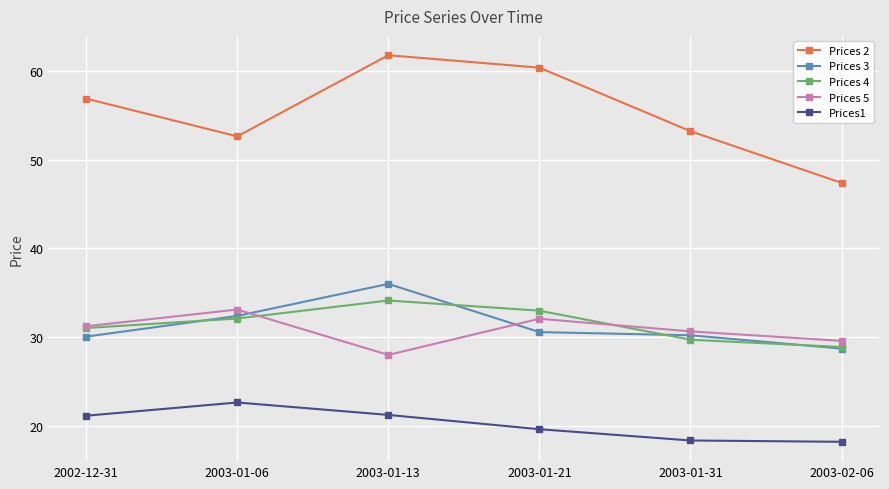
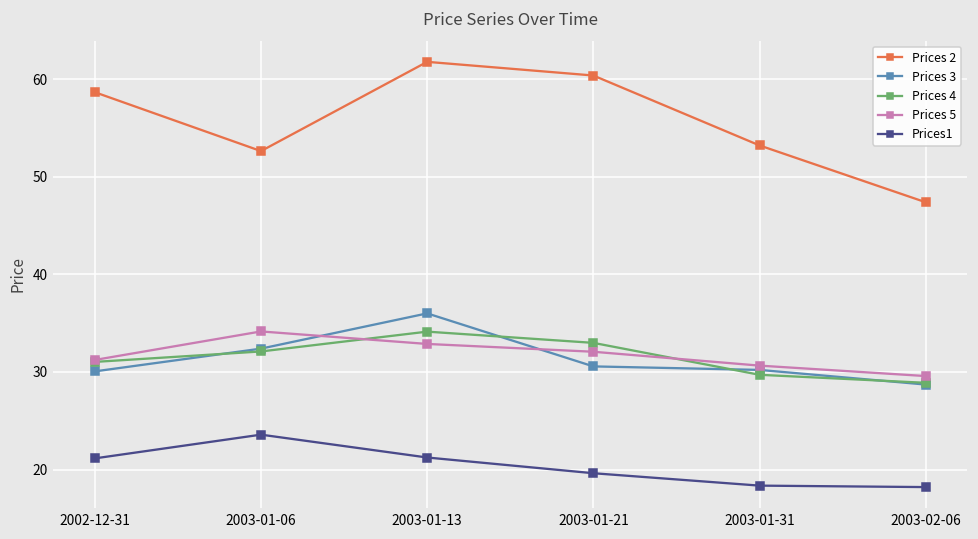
  {
    "Prices 2": {
-     "2002-12-31": 57,
+     "2002-12-31": 59,
      "2003-01-06": 53,
      "2003-01-13": 62,
      "2003-01-21": 60,
      "2003-01-31": 53,
      "2003-02-06": 47
    },
    "Prices 3": {
      "2002-12-31": 30,
      "2003-01-06": 32,
      "2003-01-13": 36,
      "2003-01-21": 31,
      "2003-01-31": 30
    },
    "Prices 4": {
      "2003-01-06": 32,
      "2003-01-13": 34,
      "2003-01-21": 33,
      "2003-01-31": 30
    },
    "Prices 5": {
-     "2003-01-06": 33,
-     "2003-01-13": 28,
+     "2003-01-06": 34,
+     "2003-01-13": 33,
      "2003-01-21": 32,
      "2003-01-31": 31,
      "2003-02-06": 30
    },
    "Prices1": {
      "2002-12-31": 21,
-     "2003-01-06": 23,
+     "2003-01-06": 24,
      "2003-01-13": 21,
      "2003-01-21": 20,
      "2003-01-31": 18,
      "2003-02-06": 18
    }
  }
